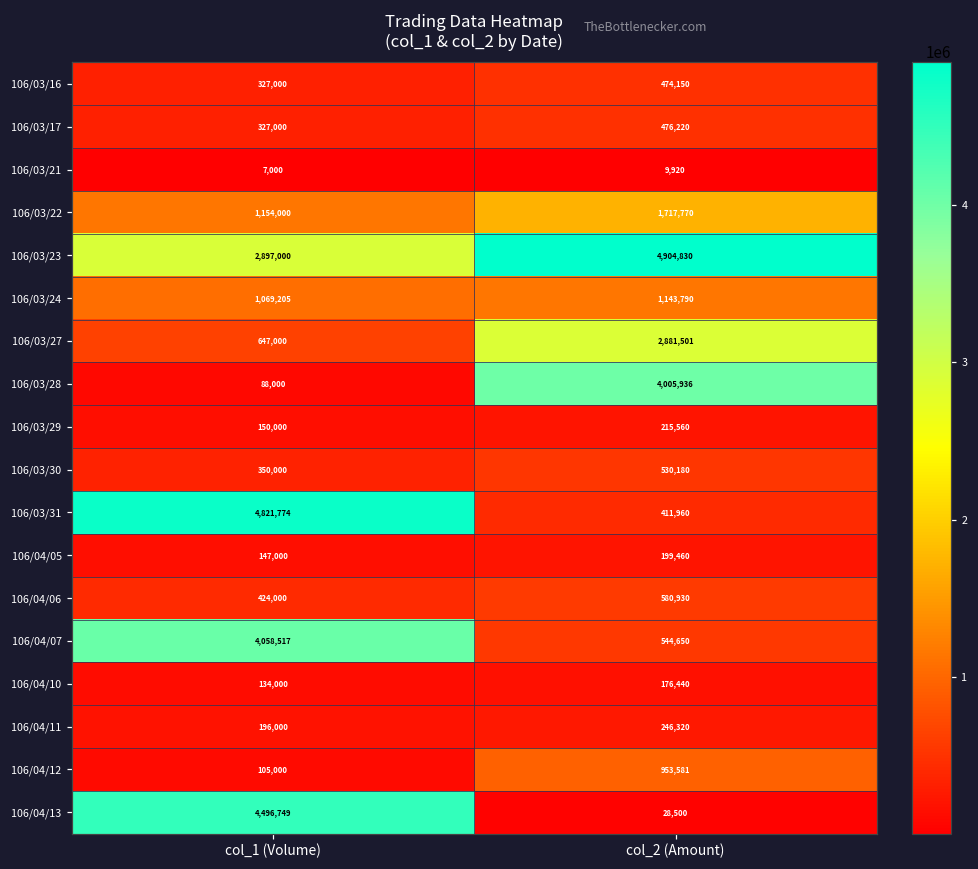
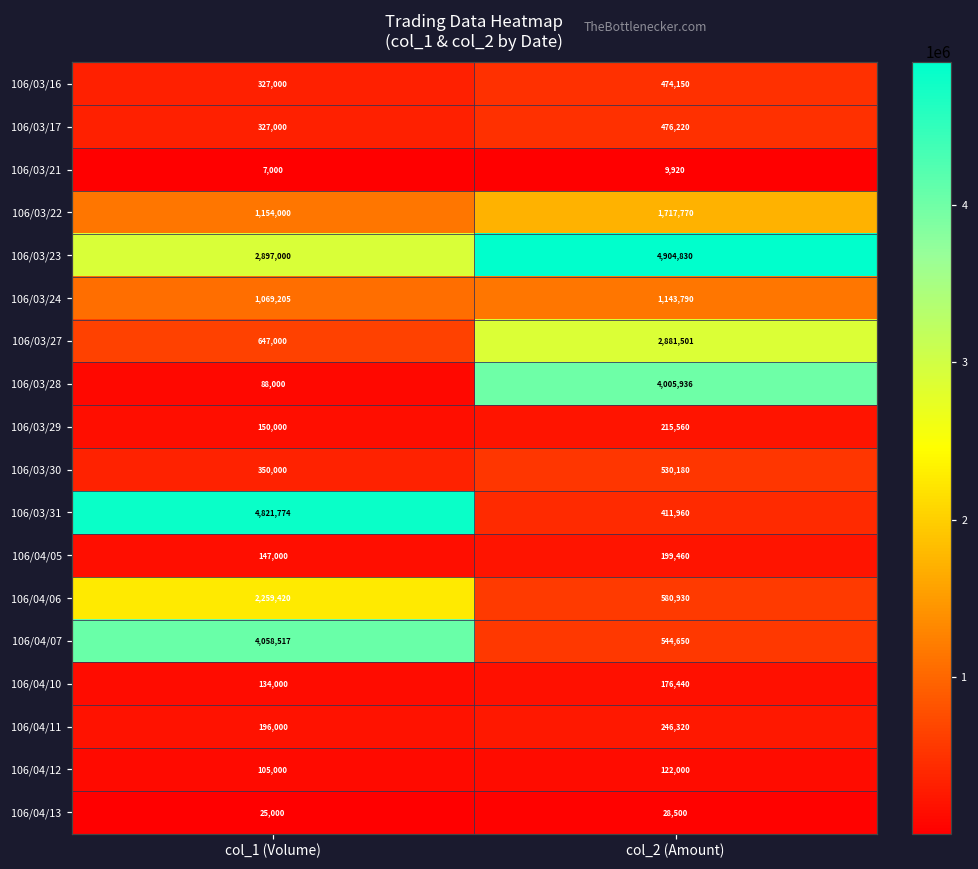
  {
    "106/03/16": {
      "col_1 (Volume)": "327,000",
      "col_2 (Amount)": "474,150"
    },
    "106/03/17": {
      "col_1 (Volume)": "327,000",
      "col_2 (Amount)": "476,220"
    },
    "106/03/21": {
      "col_1 (Volume)": "7,000",
      "col_2 (Amount)": "9,920"
    },
    "106/03/22": {
      "col_1 (Volume)": "1,154,000",
      "col_2 (Amount)": "1,717,770"
    },
    "106/03/23": {
      "col_1 (Volume)": "2,897,000",
      "col_2 (Amount)": "4,904,830"
    },
    "106/03/24": {
      "col_1 (Volume)": "1,069,205",
      "col_2 (Amount)": "1,143,790"
    },
    "106/03/27": {
      "col_1 (Volume)": "647,000",
      "col_2 (Amount)": "2,881,501"
    },
    "106/03/28": {
      "col_1 (Volume)": "88,000",
      "col_2 (Amount)": "4,005,936"
    },
    "106/03/29": {
      "col_1 (Volume)": "150,000",
      "col_2 (Amount)": "215,560"
    },
    "106/03/30": {
      "col_1 (Volume)": "350,000",
      "col_2 (Amount)": "530,180"
    },
    "106/03/31": {
      "col_1 (Volume)": "4,821,774",
      "col_2 (Amount)": "411,960"
    },
    "106/04/05": {
      "col_1 (Volume)": "147,000",
      "col_2 (Amount)": "199,460"
    },
    "106/04/06": {
-     "col_1 (Volume)": "424,000",
+     "col_1 (Volume)": "2,259,420",
      "col_2 (Amount)": "580,930"
    },
    "106/04/07": {
      "col_1 (Volume)": "4,058,517",
      "col_2 (Amount)": "544,650"
    },
    "106/04/10": {
      "col_1 (Volume)": "134,000",
      "col_2 (Amount)": "176,440"
    },
    "106/04/11": {
      "col_1 (Volume)": "196,000",
      "col_2 (Amount)": "246,320"
    },
    "106/04/12": {
      "col_1 (Volume)": "105,000",
-     "col_2 (Amount)": "953,581"
+     "col_2 (Amount)": "122,000"
    },
    "106/04/13": {
-     "col_1 (Volume)": "4,496,749",
+     "col_1 (Volume)": "25,000",
      "col_2 (Amount)": "28,500"
    }
  }
